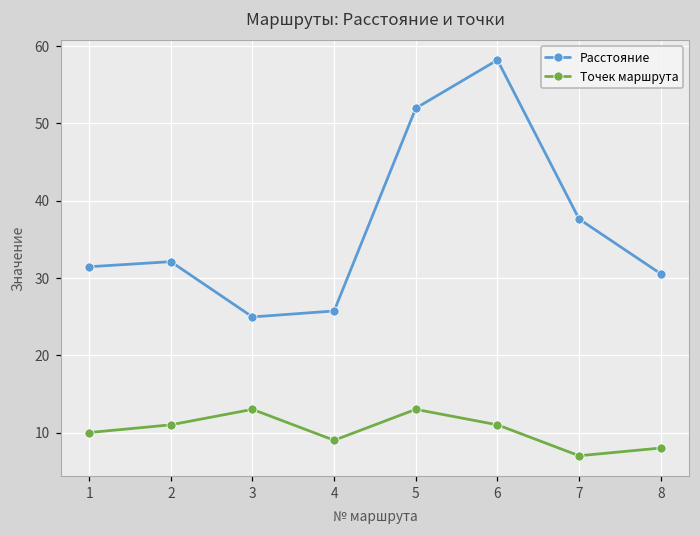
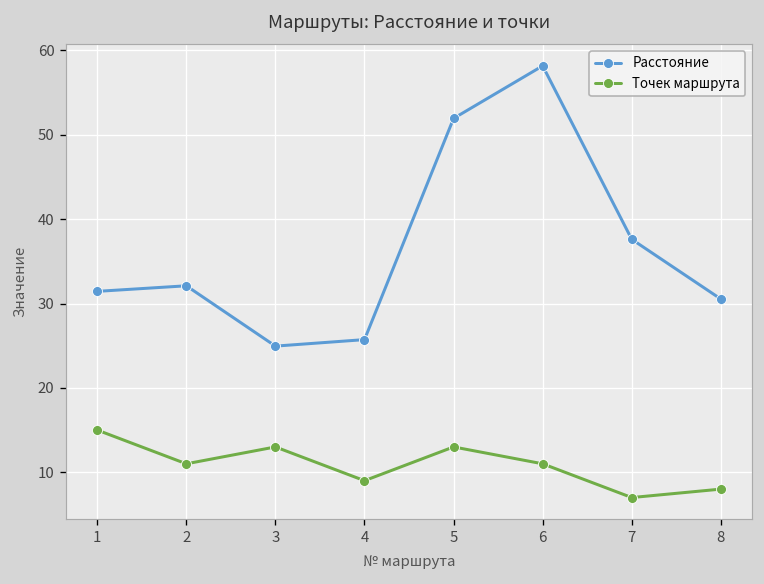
  {
    "Расстояние": {
      "1": 31,
      "2": 32,
      "3": 25,
      "4": 26,
      "5": 52,
      "6": 58,
      "7": 38,
      "8": 31
    },
    "Точек маршрута": {
-     "1": 10,
+     "1": 15,
      "2": 11,
      "3": 13,
      "4": 9,
      "5": 13,
      "6": 11,
      "7": 7,
      "8": 8
    }
  }
